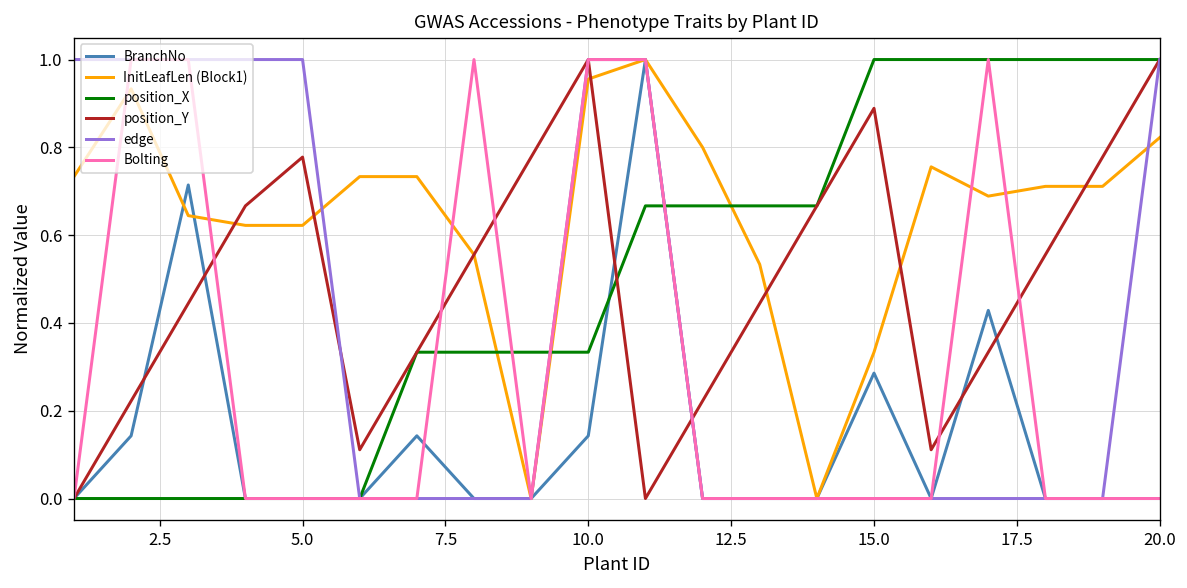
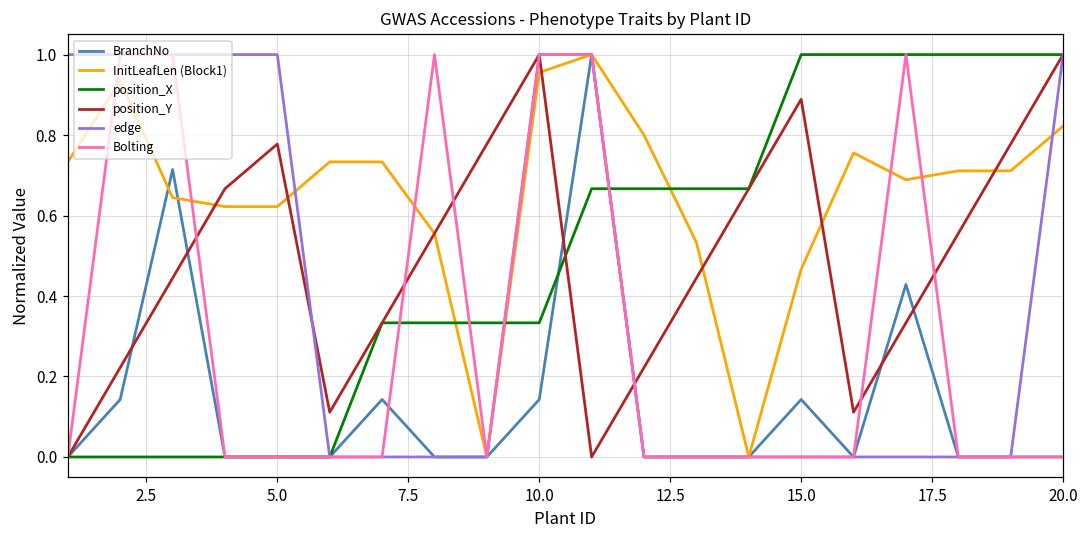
  {
    "BranchNo": {
      "10.0": 0.14,
-     "15.0": 0.29
+     "15.0": 0.14
    },
    "InitLeafLen (Block1)": {
      "5.0": 0.62,
      "10.0": 0.96,
-     "15.0": 0.33,
+     "15.0": 0.47,
      "20.0": 0.82
    },
    "position_X": {
      "10.0": 0.33,
      "15.0": 1.00
    },
    "position_Y": {
      "5.0": 0.78,
      "15.0": 0.89
    },
    "edge": {
      "5.0": 1.00
    }
  }
